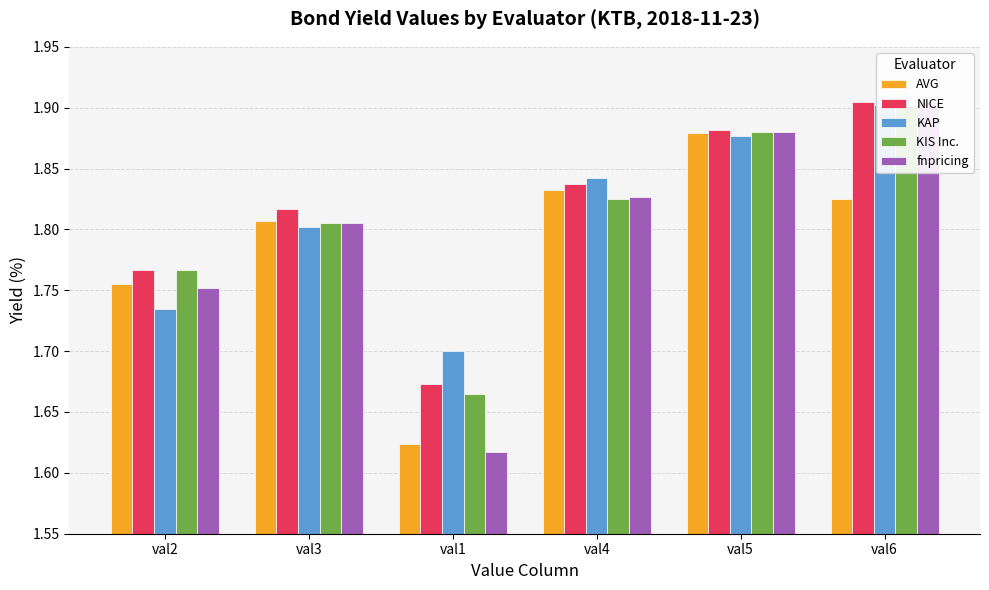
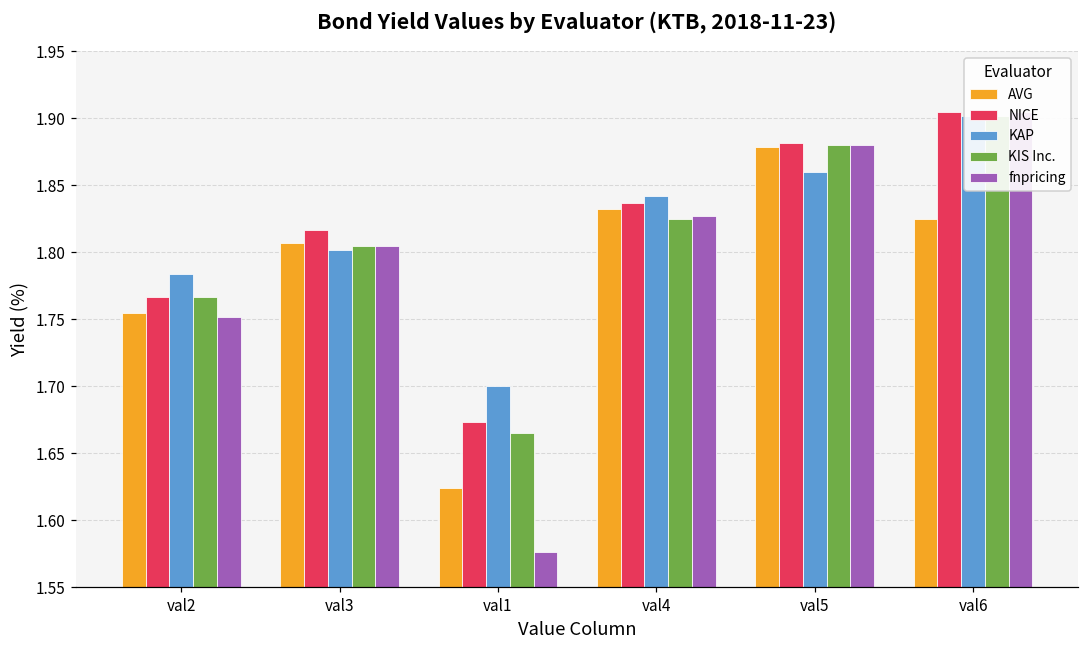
  {
    "AVG": {
      "val2": 1.755,
      "val3": 1.807,
      "val1": 1.624,
      "val4": 1.832,
      "val5": 1.879,
      "val6": 1.825
    },
    "NICE": {
      "val2": 1.767,
      "val3": 1.817,
      "val1": 1.673,
      "val4": 1.837,
      "val5": 1.882,
      "val6": 1.905
    },
    "KAP": {
-     "val2": 1.735,
+     "val2": 1.784,
      "val3": 1.802,
      "val1": 1.700,
      "val4": 1.842,
-     "val5": 1.877
+     "val5": 1.860
    },
    "KIS Inc.": {
      "val2": 1.767,
      "val3": 1.805,
      "val1": 1.665,
      "val4": 1.825,
      "val5": 1.880
    },
    "fnpricing": {
      "val2": 1.752,
      "val3": 1.805,
-     "val1": 1.617,
+     "val1": 1.576,
      "val4": 1.827,
      "val5": 1.880
    }
  }
